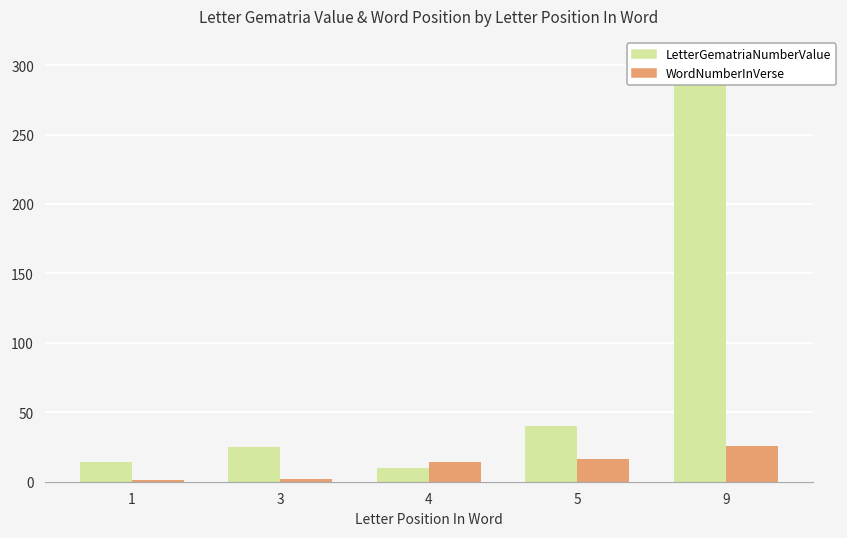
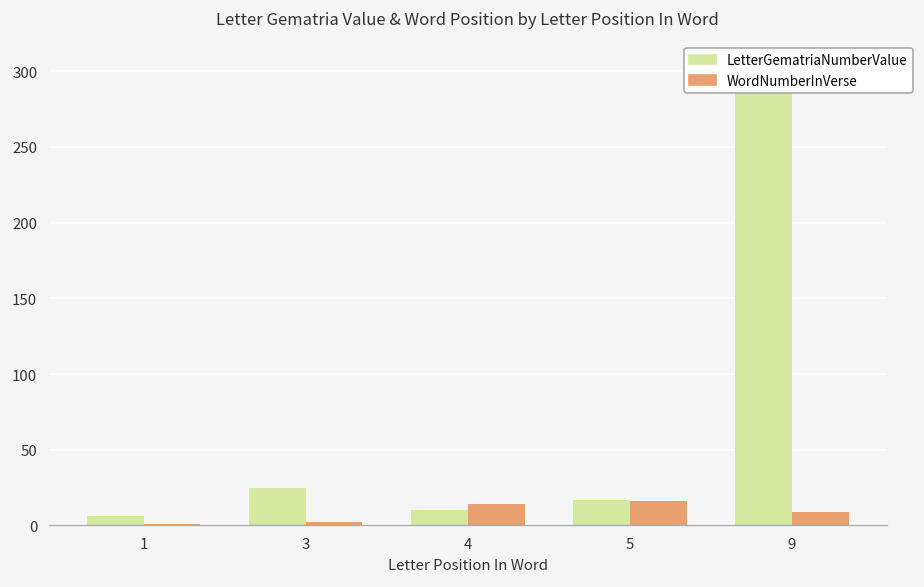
  {
    "LetterGematriaNumberValue": {
-     "1": 14,
+     "1": 6,
      "3": 25,
      "4": 10,
-     "5": 40
+     "5": 17
    },
    "WordNumberInVerse": {
      "3": 2,
      "4": 14,
      "5": 16,
-     "9": 26
+     "9": 9
    }
  }
